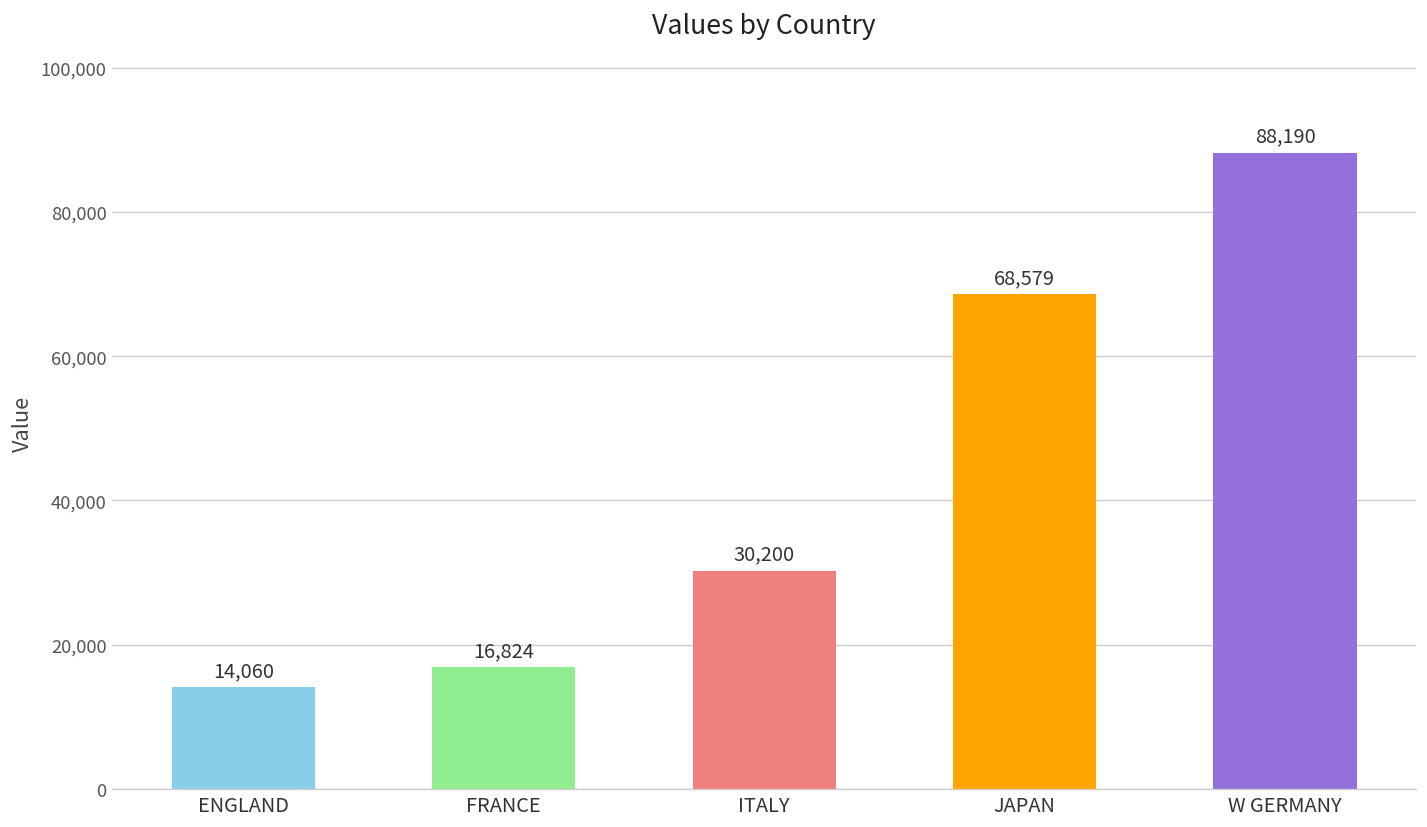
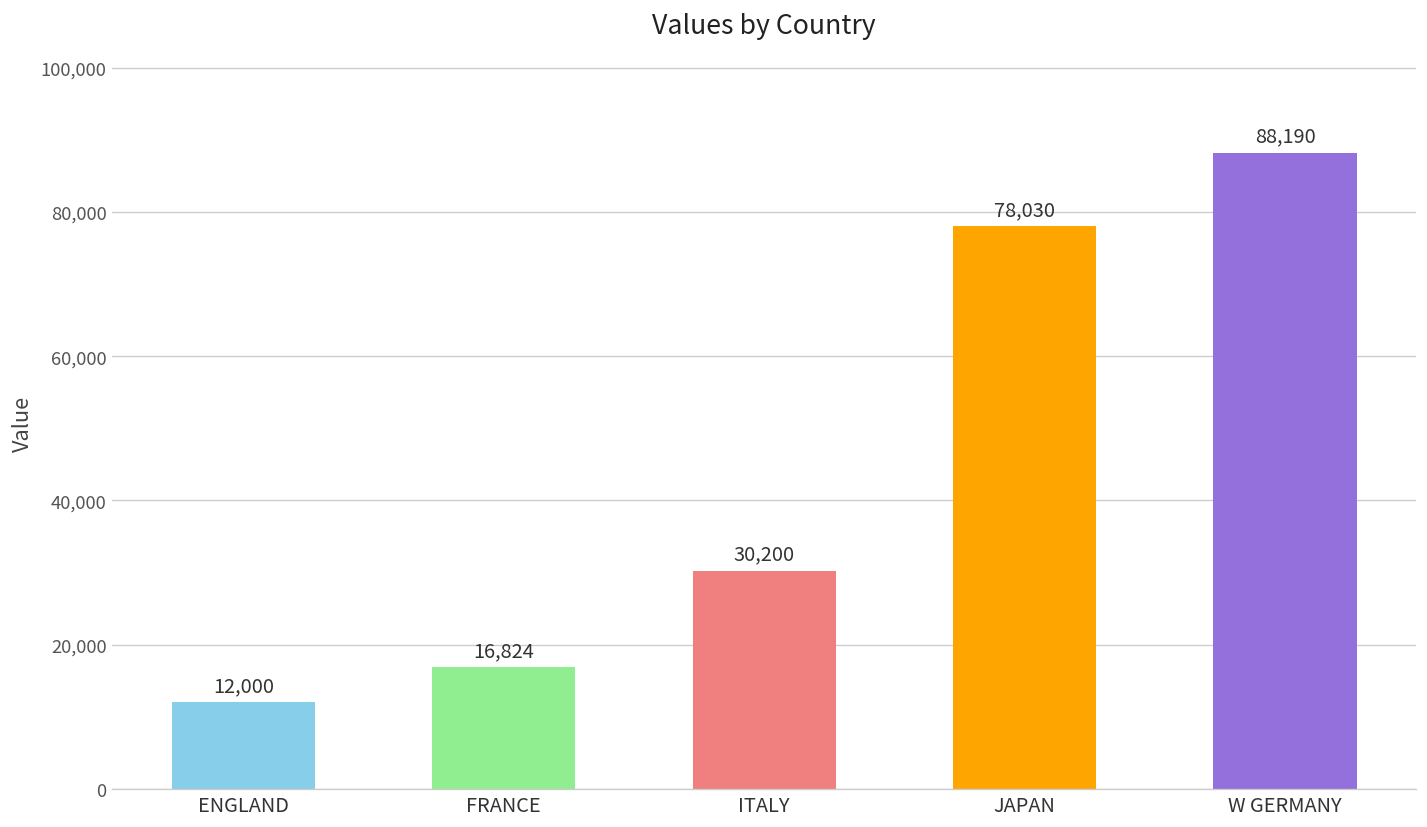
  {
-   "ENGLAND": "14,060",
+   "ENGLAND": "12,000",
    "FRANCE": "16,824",
    "ITALY": "30,200",
-   "JAPAN": "68,579",
+   "JAPAN": "78,030",
    "W GERMANY": "88,190"
  }
